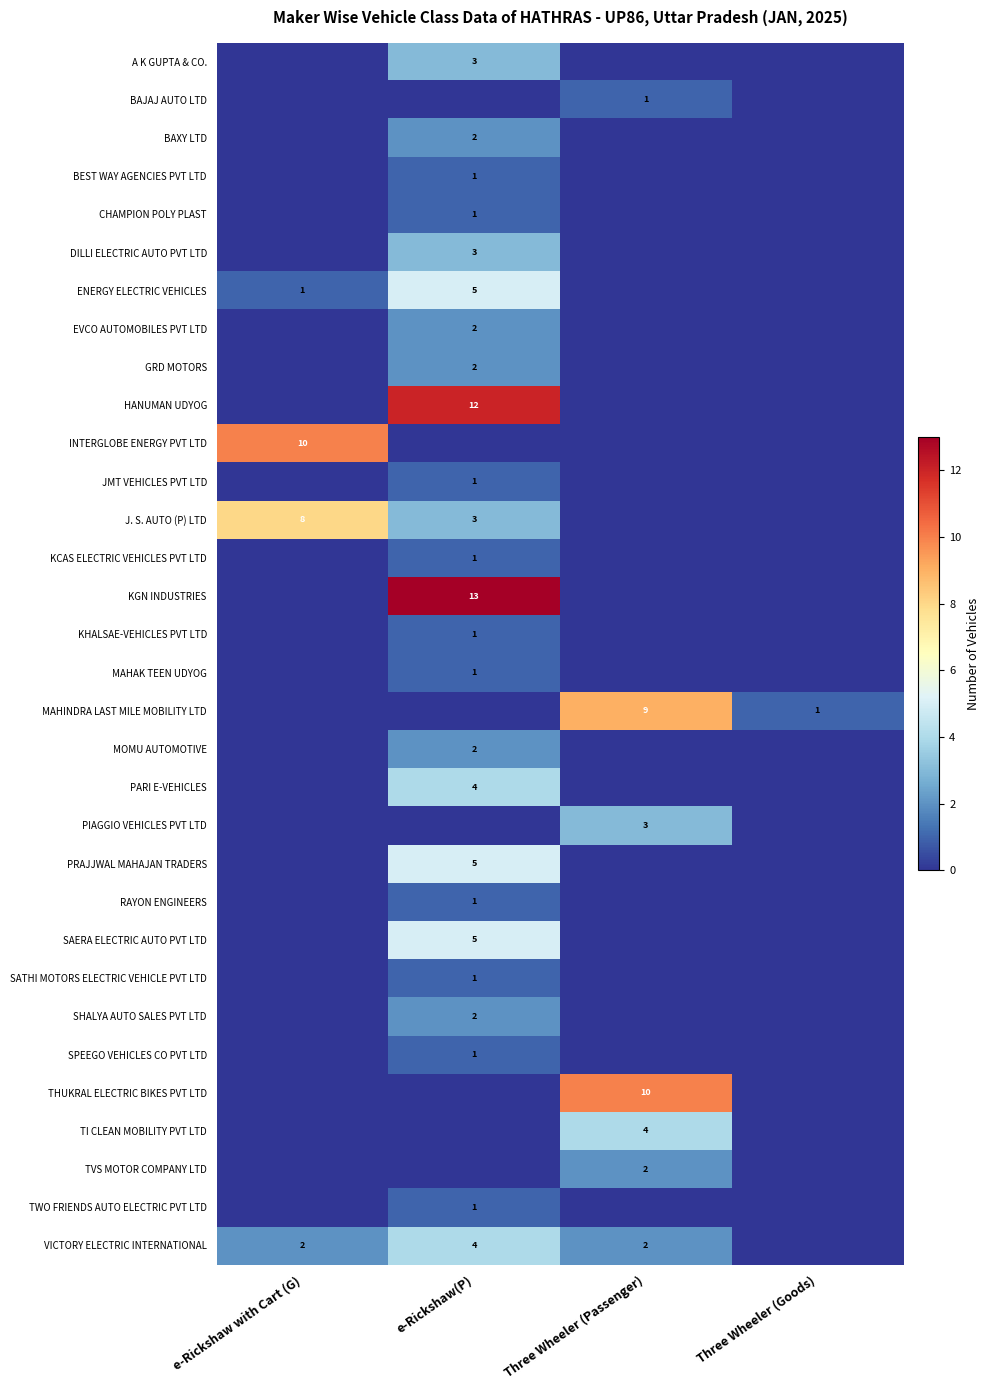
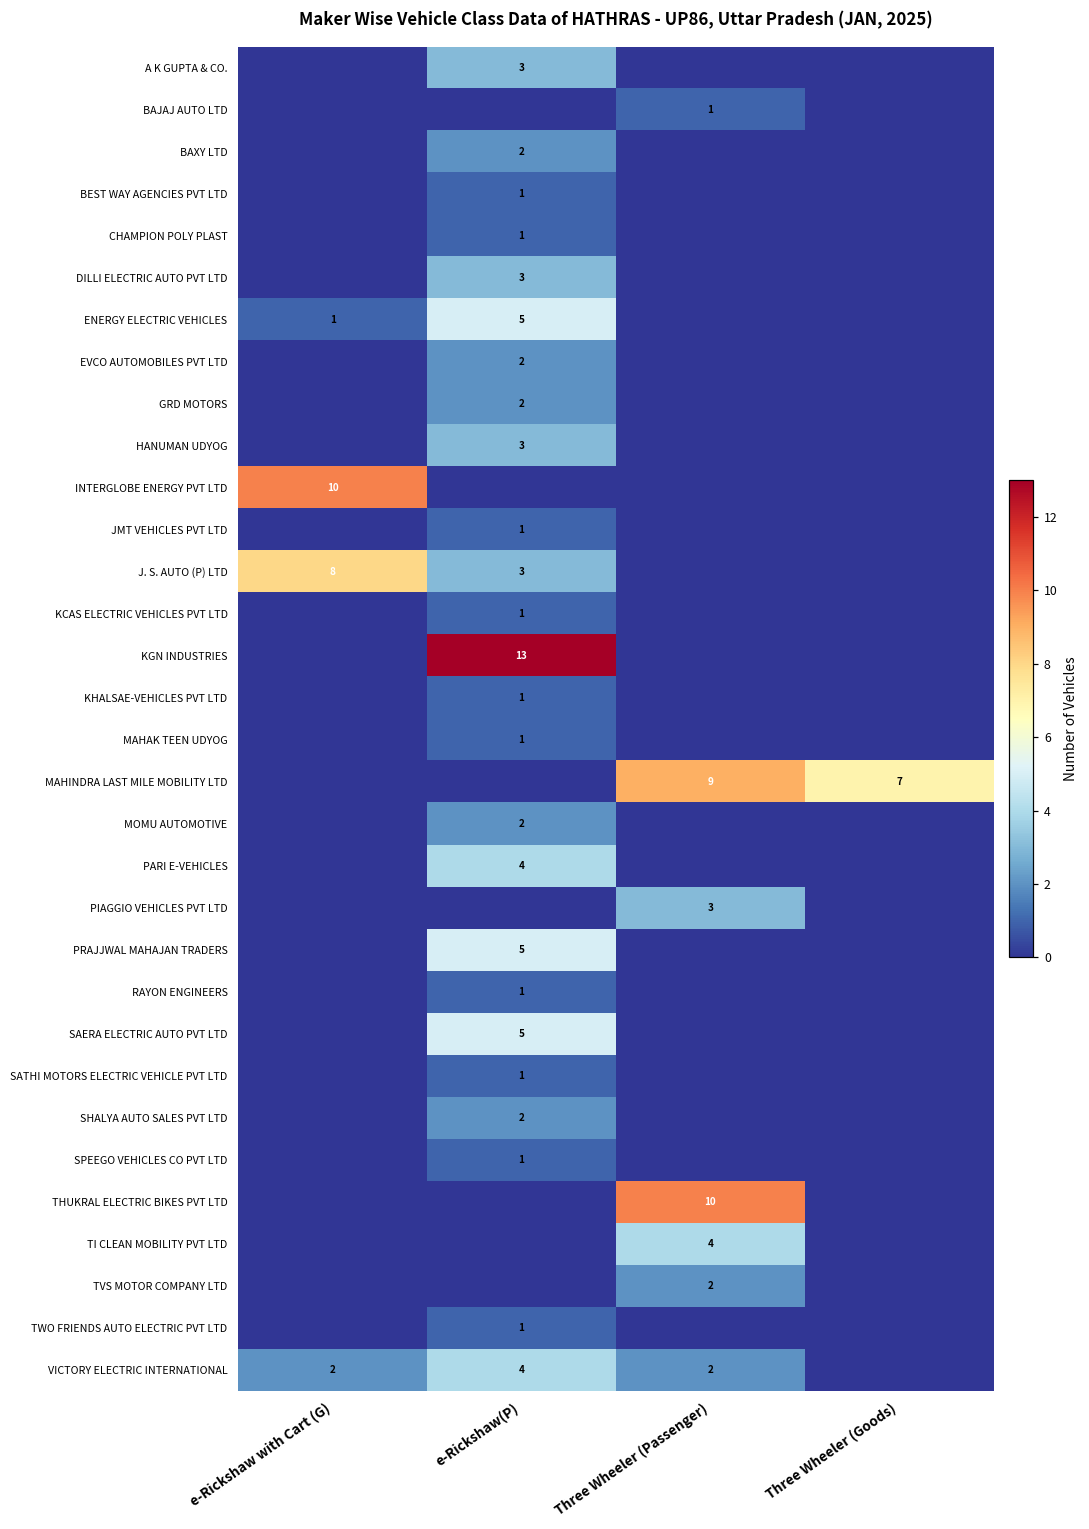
  {
    "A K GUPTA & CO.": {
      "e-Rickshaw(P)": 3
    },
    "BAJAJ AUTO LTD": {
      "Three Wheeler (Passenger)": 1
    },
    "BAXY LTD": {
      "e-Rickshaw(P)": 2
    },
    "BEST WAY AGENCIES PVT LTD": {
      "e-Rickshaw(P)": 1
    },
    "CHAMPION POLY PLAST": {
      "e-Rickshaw(P)": 1
    },
    "DILLI ELECTRIC AUTO PVT LTD": {
      "e-Rickshaw(P)": 3
    },
    "ENERGY ELECTRIC VEHICLES": {
      "e-Rickshaw with Cart (G)": 1,
      "e-Rickshaw(P)": 5
    },
    "EVCO AUTOMOBILES PVT LTD": {
      "e-Rickshaw(P)": 2
    },
    "GRD MOTORS": {
      "e-Rickshaw(P)": 2
    },
    "HANUMAN UDYOG": {
-     "e-Rickshaw(P)": 12
+     "e-Rickshaw(P)": 3
    },
    "INTERGLOBE ENERGY PVT LTD": {
      "e-Rickshaw with Cart (G)": 10
    },
    "JMT VEHICLES PVT LTD": {
      "e-Rickshaw(P)": 1
    },
    "J. S. AUTO (P) LTD": {
      "e-Rickshaw with Cart (G)": 8,
      "e-Rickshaw(P)": 3
    },
    "KCAS ELECTRIC VEHICLES PVT LTD": {
      "e-Rickshaw(P)": 1
    },
    "KGN INDUSTRIES": {
      "e-Rickshaw(P)": 13
    },
    "KHALSAE-VEHICLES PVT LTD": {
      "e-Rickshaw(P)": 1
    },
    "MAHAK TEEN UDYOG": {
      "e-Rickshaw(P)": 1
    },
    "MAHINDRA LAST MILE MOBILITY LTD": {
      "Three Wheeler (Passenger)": 9,
-     "Three Wheeler (Goods)": 1
+     "Three Wheeler (Goods)": 7
    },
    "MOMU AUTOMOTIVE": {
      "e-Rickshaw(P)": 2
    },
    "PARI E-VEHICLES": {
      "e-Rickshaw(P)": 4
    },
    "PIAGGIO VEHICLES PVT LTD": {
      "Three Wheeler (Passenger)": 3
    },
    "PRAJJWAL MAHAJAN TRADERS": {
      "e-Rickshaw(P)": 5
    },
    "RAYON ENGINEERS": {
      "e-Rickshaw(P)": 1
    },
    "SAERA ELECTRIC AUTO PVT LTD": {
      "e-Rickshaw(P)": 5
    },
    "SATHI MOTORS ELECTRIC VEHICLE PVT LTD": {
      "e-Rickshaw(P)": 1
    },
    "SHALYA AUTO SALES PVT LTD": {
      "e-Rickshaw(P)": 2
    },
    "SPEEGO VEHICLES CO PVT LTD": {
      "e-Rickshaw(P)": 1
    },
    "THUKRAL ELECTRIC BIKES PVT LTD": {
      "Three Wheeler (Passenger)": 10
    },
    "TI CLEAN MOBILITY PVT LTD": {
      "Three Wheeler (Passenger)": 4
    },
    "TVS MOTOR COMPANY LTD": {
      "Three Wheeler (Passenger)": 2
    },
    "TWO FRIENDS AUTO ELECTRIC PVT LTD": {
      "e-Rickshaw(P)": 1
    },
    "VICTORY ELECTRIC INTERNATIONAL": {
      "e-Rickshaw with Cart (G)": 2,
      "e-Rickshaw(P)": 4,
      "Three Wheeler (Passenger)": 2
    }
  }
